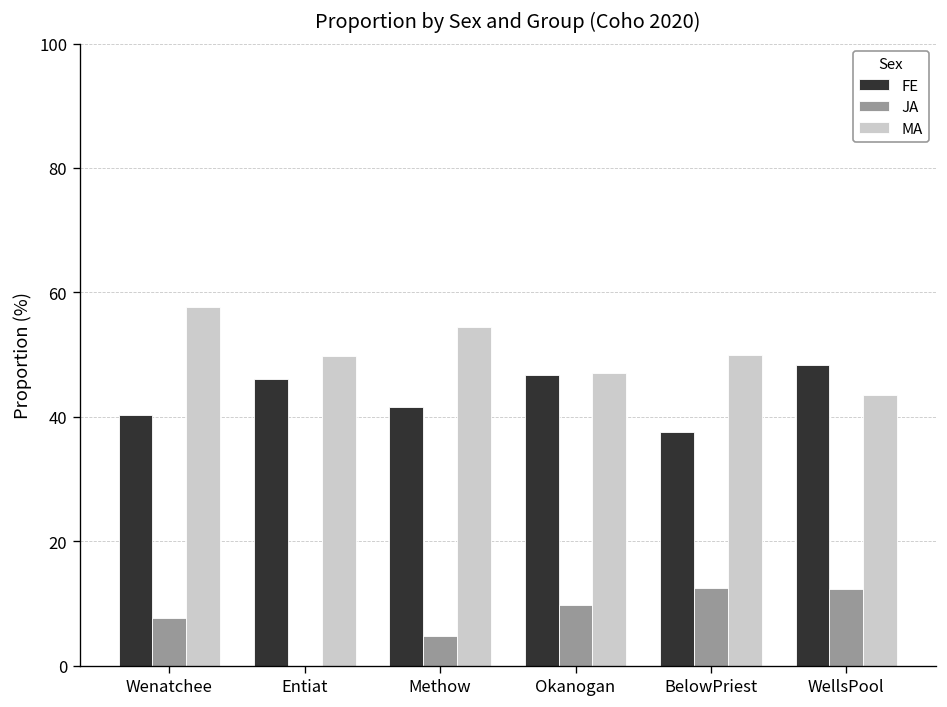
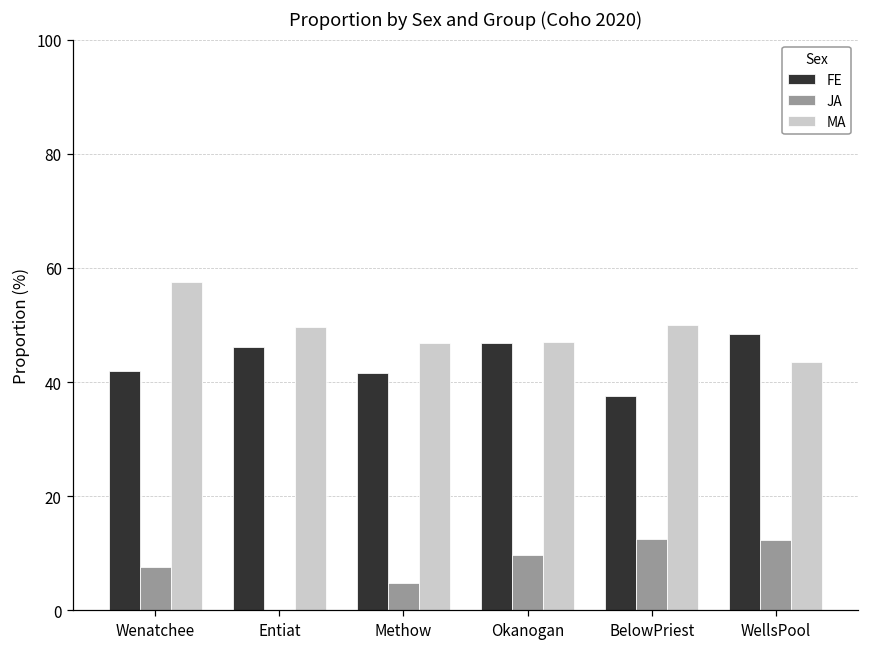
  {
    "FE": {
-     "Wenatchee": 40,
+     "Wenatchee": 42,
      "Entiat": 46,
      "Methow": 42,
      "Okanogan": 47,
      "BelowPriest": 38,
      "WellsPool": 48
    },
    "JA": {
      "Wenatchee": 8,
      "Entiat": 0,
      "Methow": 5,
      "Okanogan": 10,
      "BelowPriest": 13,
      "WellsPool": 12
    },
    "MA": {
      "Wenatchee": 58,
      "Entiat": 50,
-     "Methow": 54,
+     "Methow": 47,
      "Okanogan": 47,
      "BelowPriest": 50,
      "WellsPool": 44
    }
  }
